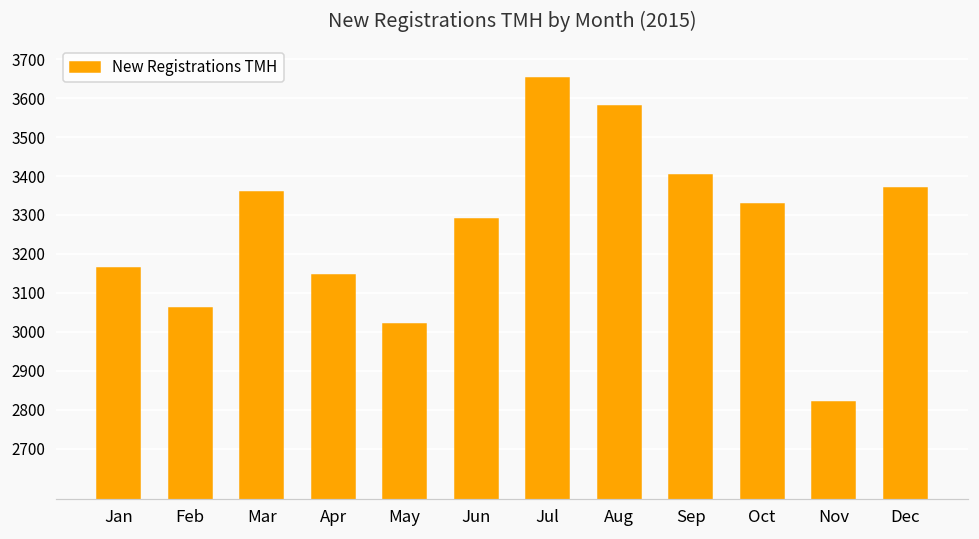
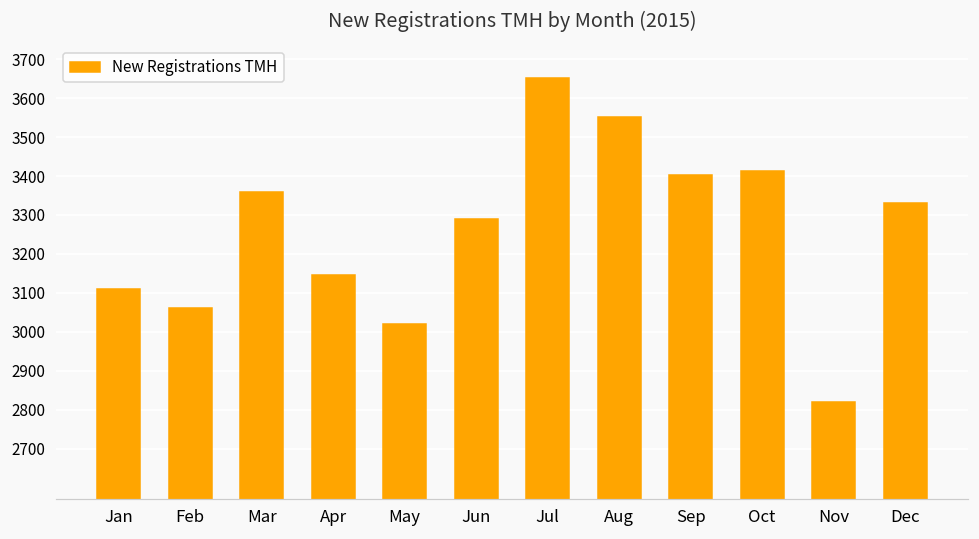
  {
-   "Jan": 3160,
+   "Jan": 3110,
    "Feb": 3060,
    "Mar": 3360,
    "Apr": 3150,
    "May": 3020,
    "Jun": 3290,
    "Jul": 3650,
-   "Aug": 3580,
+   "Aug": 3550,
    "Sep": 3400,
-   "Oct": 3330,
+   "Oct": 3410,
    "Nov": 2820,
-   "Dec": 3370
+   "Dec": 3330
  }
